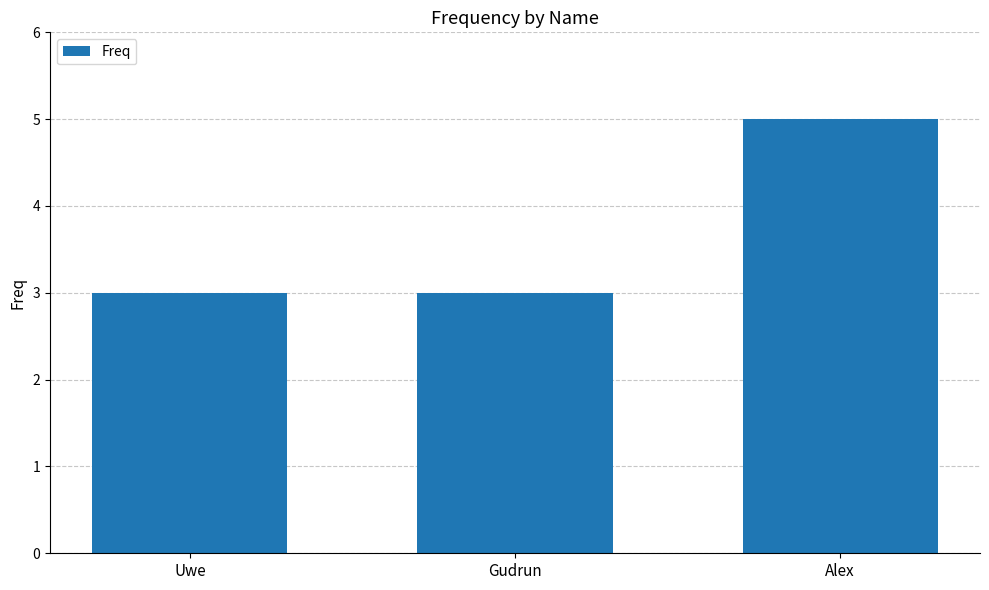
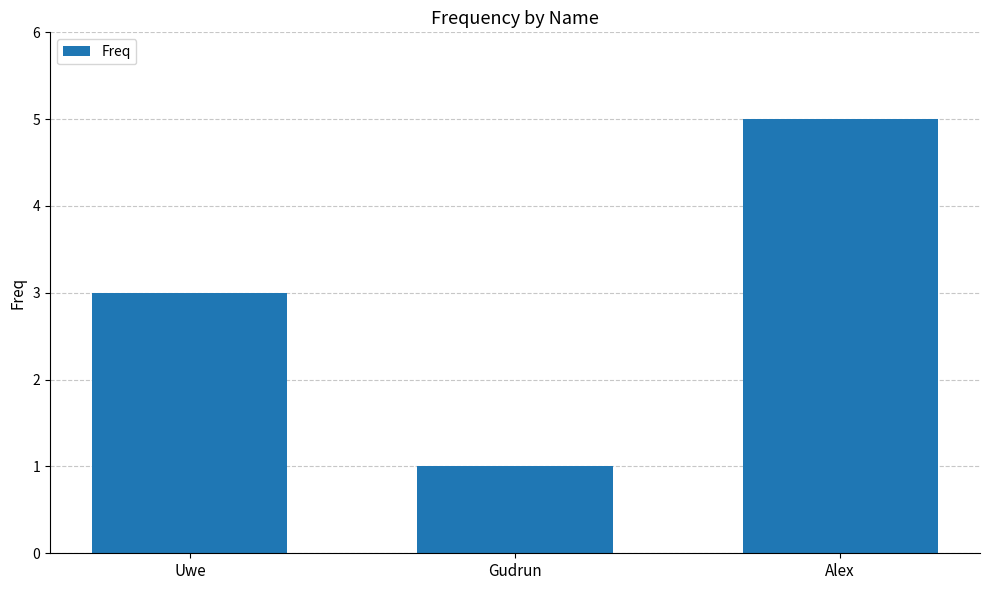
  {
    "Uwe": 3,
-   "Gudrun": 3,
+   "Gudrun": 1,
    "Alex": 5
  }
